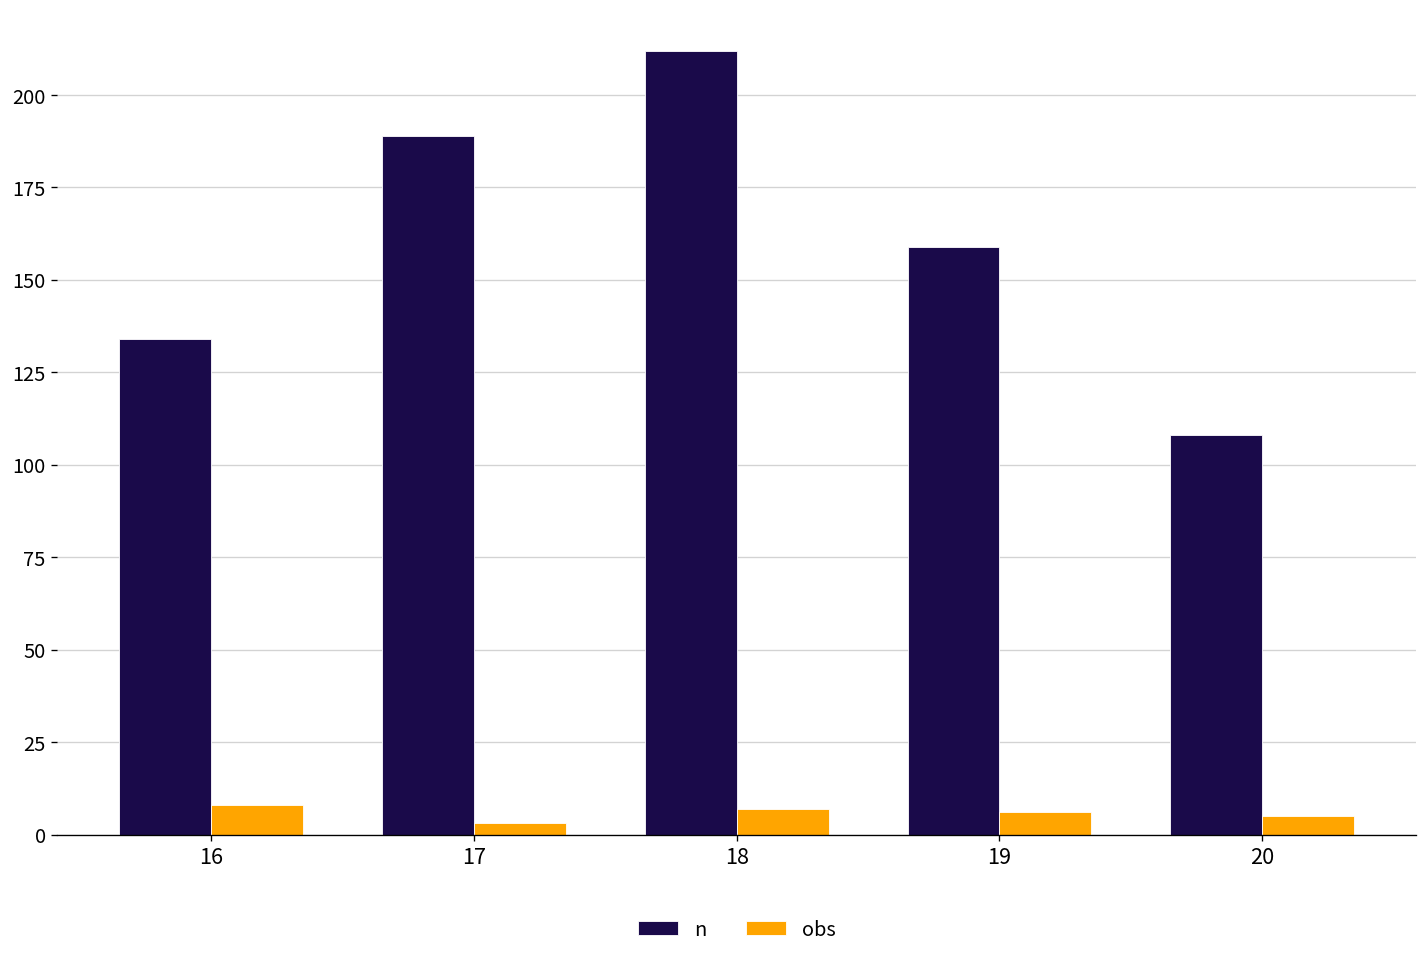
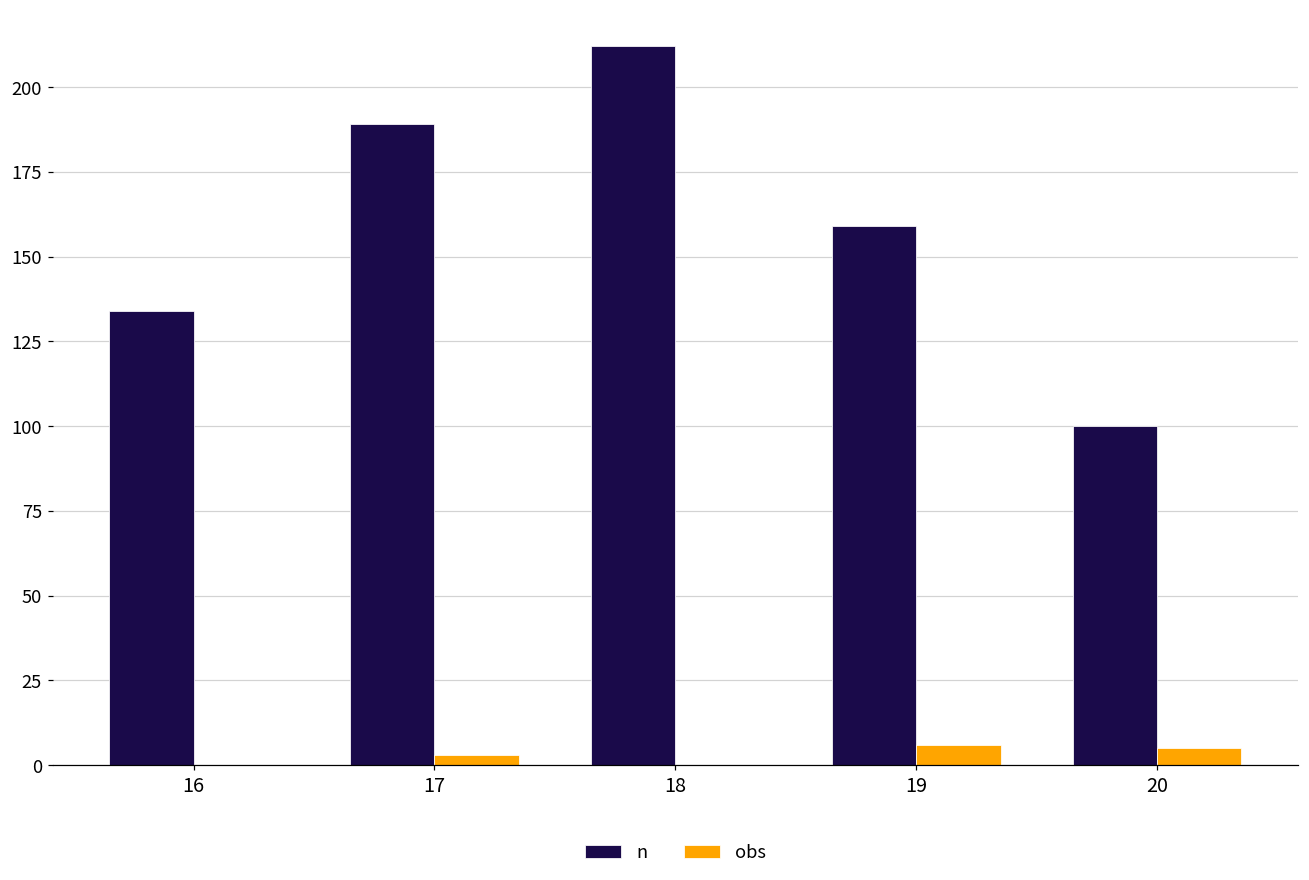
  {
    "n": {
      "16": 134,
      "17": 189,
      "18": 212,
      "19": 159,
-     "20": 108
+     "20": 100
    },
    "obs": {
-     "16": 8,
+     "16": 0,
      "17": 3,
-     "18": 7,
+     "18": 0,
      "19": 6,
      "20": 5
    }
  }
